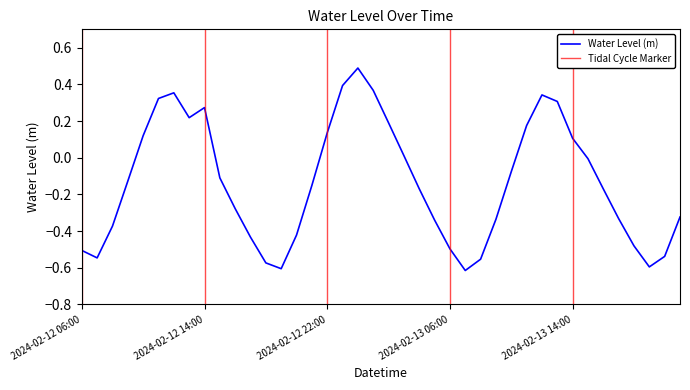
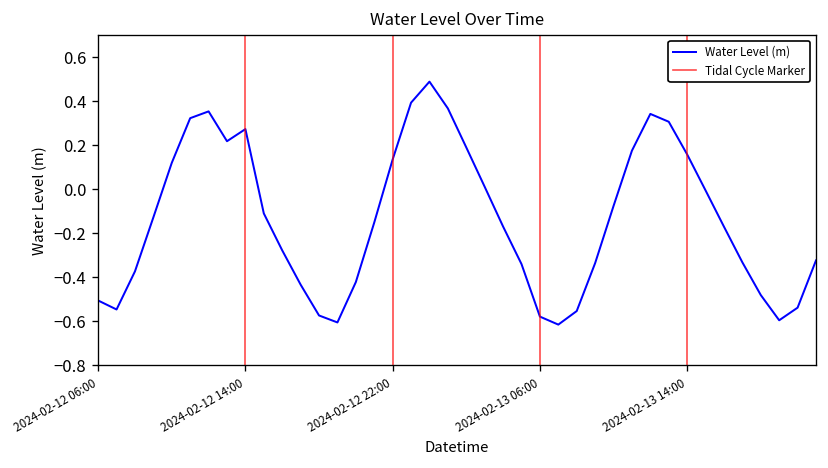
  {
    "2024-02-12 06:00": -0.51,
    "2024-02-12 14:00": 0.27,
    "2024-02-12 22:00": 0.14,
-   "2024-02-13 06:00": -0.50,
-   "2024-02-13 14:00": 0.11
+   "2024-02-13 06:00": -0.58,
+   "2024-02-13 14:00": 0.16
  }
